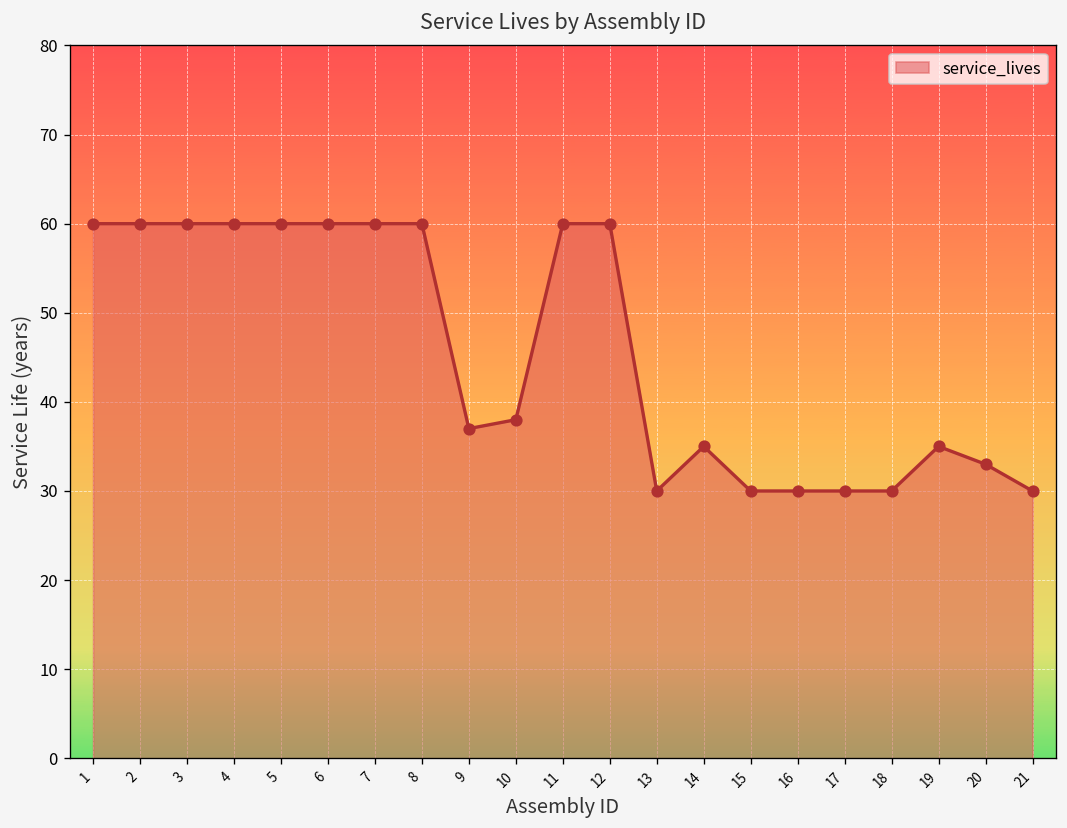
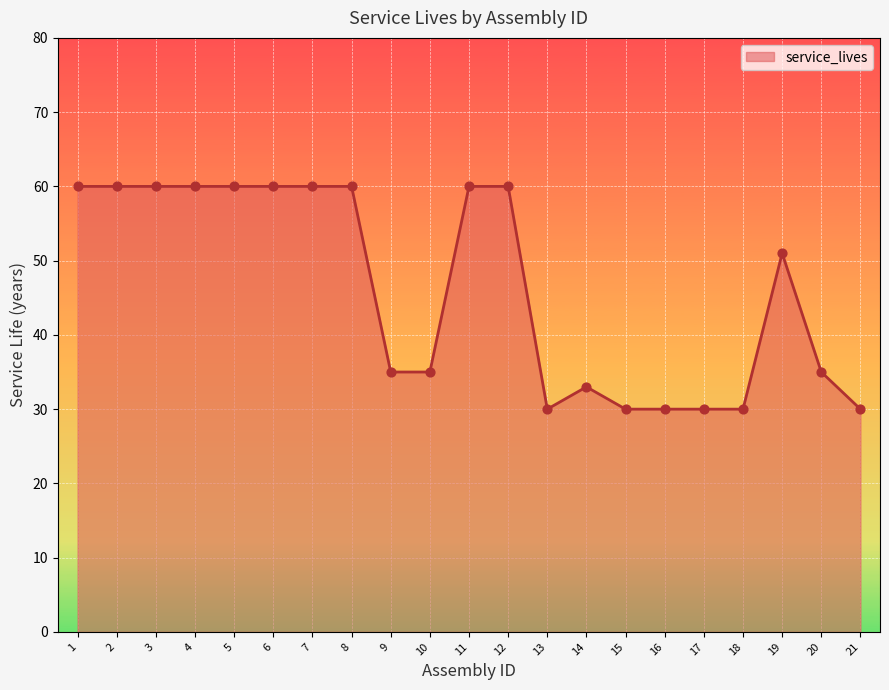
  {
    "1": 60,
    "2": 60,
    "3": 60,
    "4": 60,
    "5": 60,
    "6": 60,
    "7": 60,
    "8": 60,
-   "9": 37,
-   "10": 38,
+   "9": 35,
+   "10": 35,
    "11": 60,
    "12": 60,
    "13": 30,
-   "14": 35,
+   "14": 33,
    "15": 30,
    "16": 30,
    "17": 30,
    "18": 30,
-   "19": 35,
-   "20": 33,
+   "19": 51,
+   "20": 35,
    "21": 30
  }
